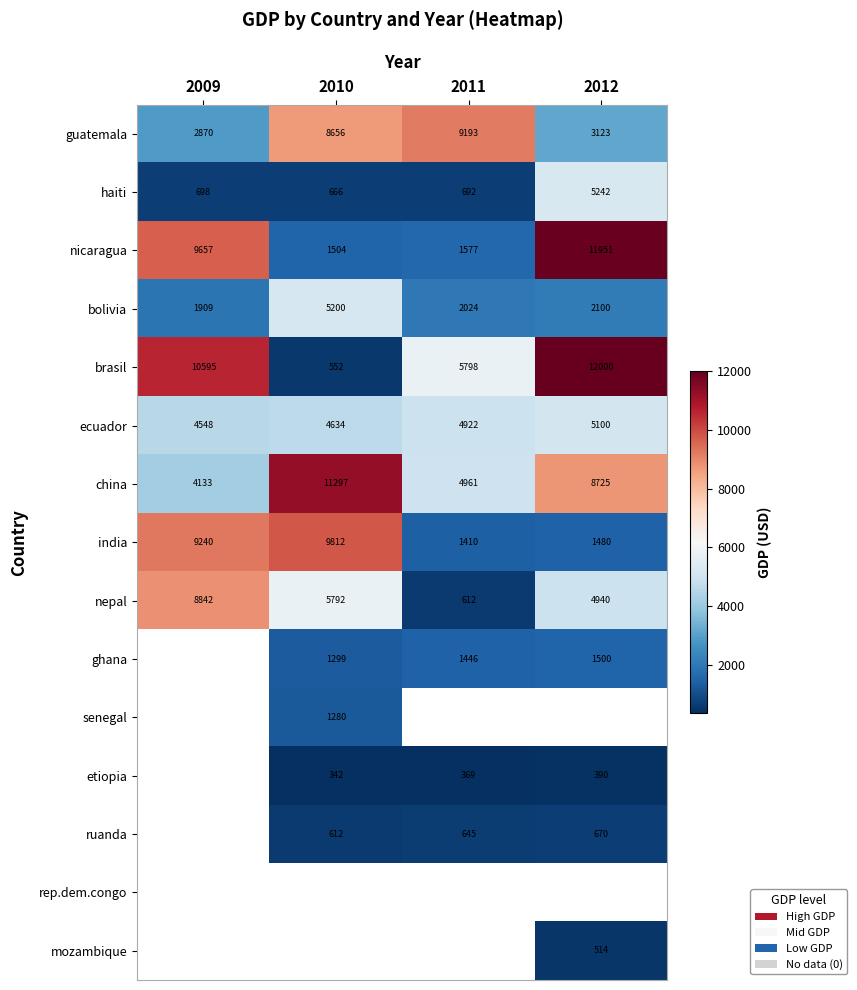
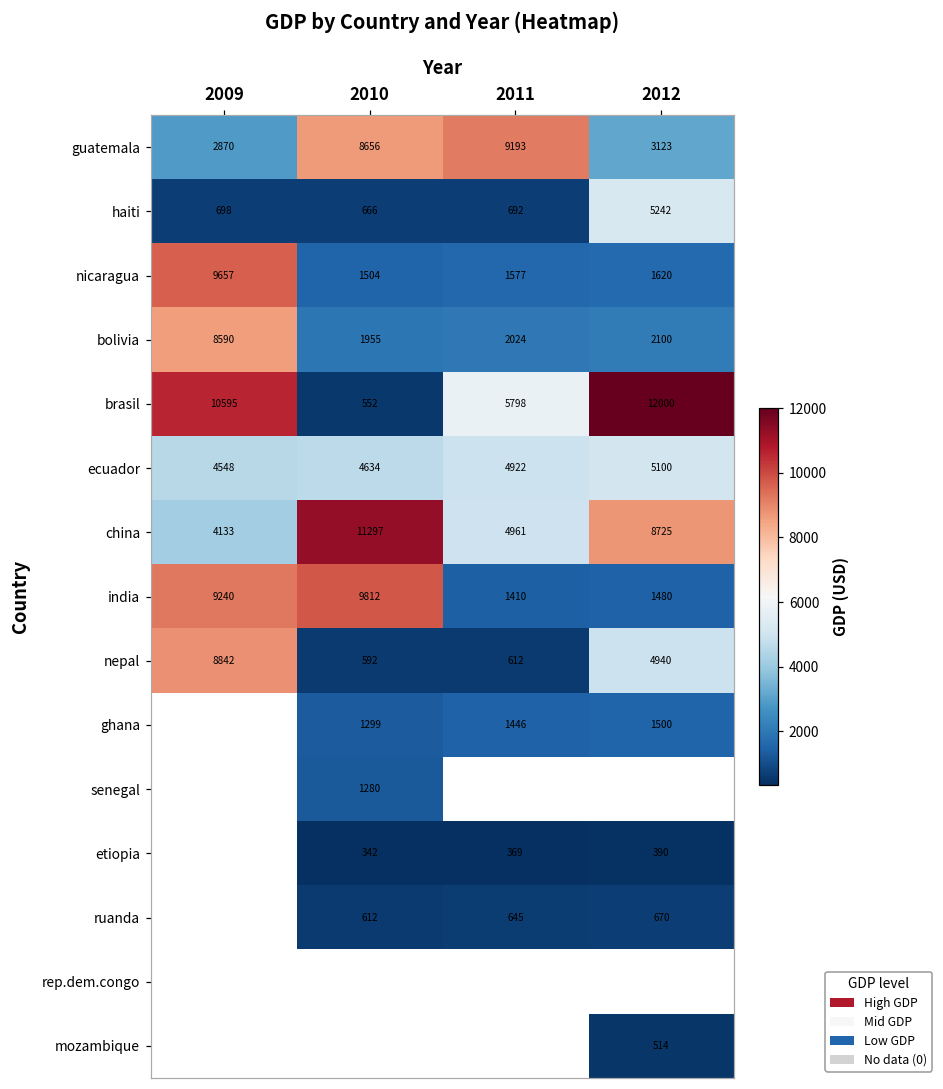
  {
    "guatemala": {
      "2009": 2870,
      "2010": 8656,
      "2011": 9193,
      "2012": 3123
    },
    "haiti": {
      "2009": 698,
      "2010": 666,
      "2011": 692,
      "2012": 5242
    },
    "nicaragua": {
      "2009": 9657,
      "2010": 1504,
      "2011": 1577,
-     "2012": 11951
+     "2012": 1620
    },
    "bolivia": {
-     "2009": 1909,
-     "2010": 5200,
+     "2009": 8590,
+     "2010": 1955,
      "2011": 2024,
      "2012": 2100
    },
    "brasil": {
      "2009": 10595,
      "2010": 552,
      "2011": 5798,
      "2012": 12000
    },
    "ecuador": {
      "2009": 4548,
      "2010": 4634,
      "2011": 4922,
      "2012": 5100
    },
    "china": {
      "2009": 4133,
      "2010": 11297,
      "2011": 4961,
      "2012": 8725
    },
    "india": {
      "2009": 9240,
      "2010": 9812,
      "2011": 1410,
      "2012": 1480
    },
    "nepal": {
      "2009": 8842,
-     "2010": 5792,
+     "2010": 592,
      "2011": 612,
      "2012": 4940
    },
    "ghana": {
      "2010": 1299,
      "2011": 1446,
      "2012": 1500
    },
    "senegal": {
      "2010": 1280
    },
    "etiopia": {
      "2010": 342,
      "2011": 369,
      "2012": 390
    },
    "ruanda": {
      "2010": 612,
      "2011": 645,
      "2012": 670
    },
    "mozambique": {
      "2012": 514
    }
  }
